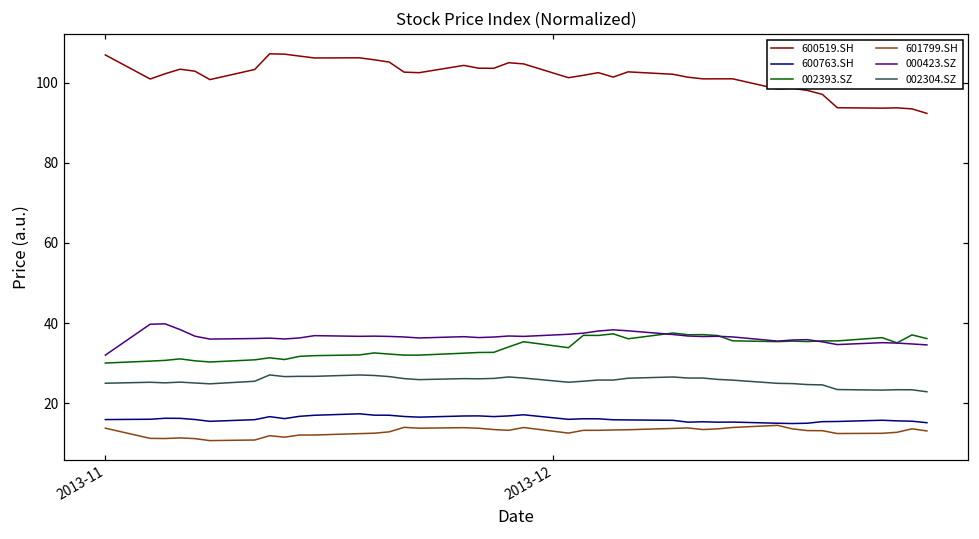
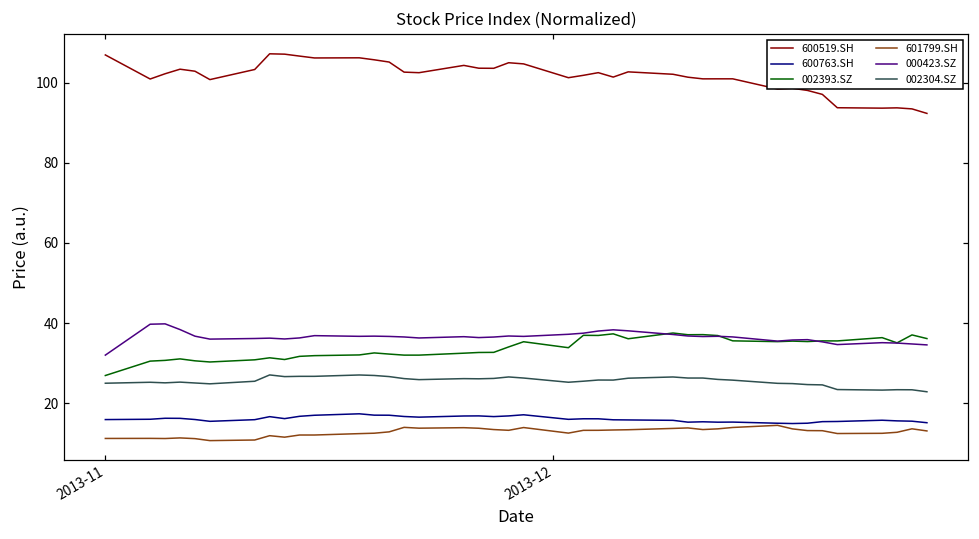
  {
    "600519.SH": {
      "2013-11": 107
    },
    "600763.SH": {
      "2013-11": 16
    },
    "002393.SZ": {
-     "2013-11": 30
+     "2013-11": 27
    },
    "601799.SH": {
-     "2013-11": 14
+     "2013-11": 11
    },
    "000423.SZ": {
      "2013-11": 32
    },
    "002304.SZ": {
      "2013-11": 25
    }
  }
